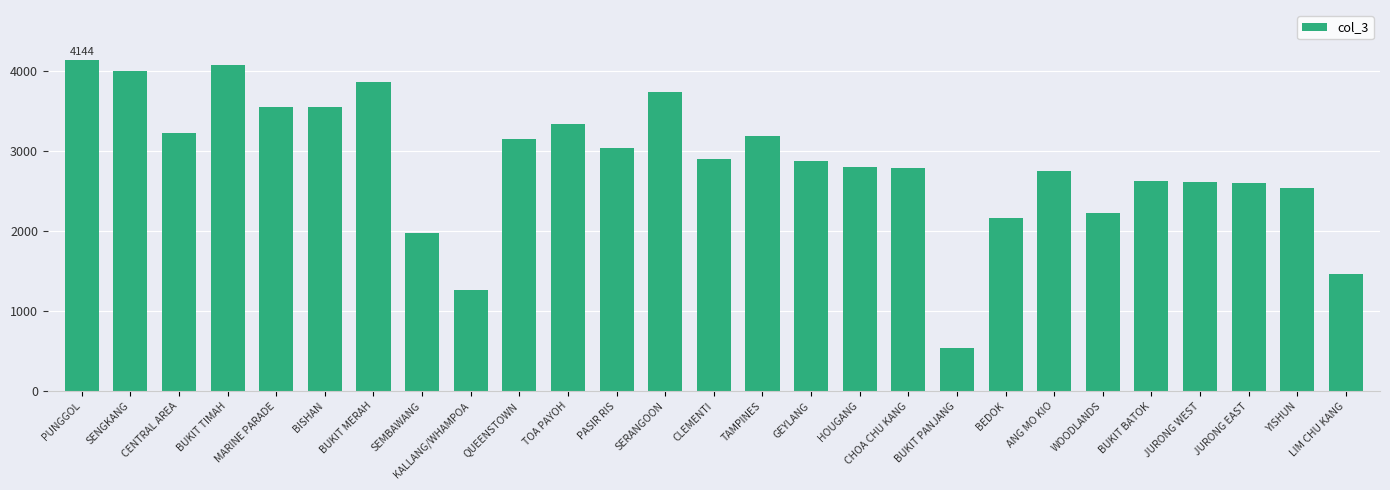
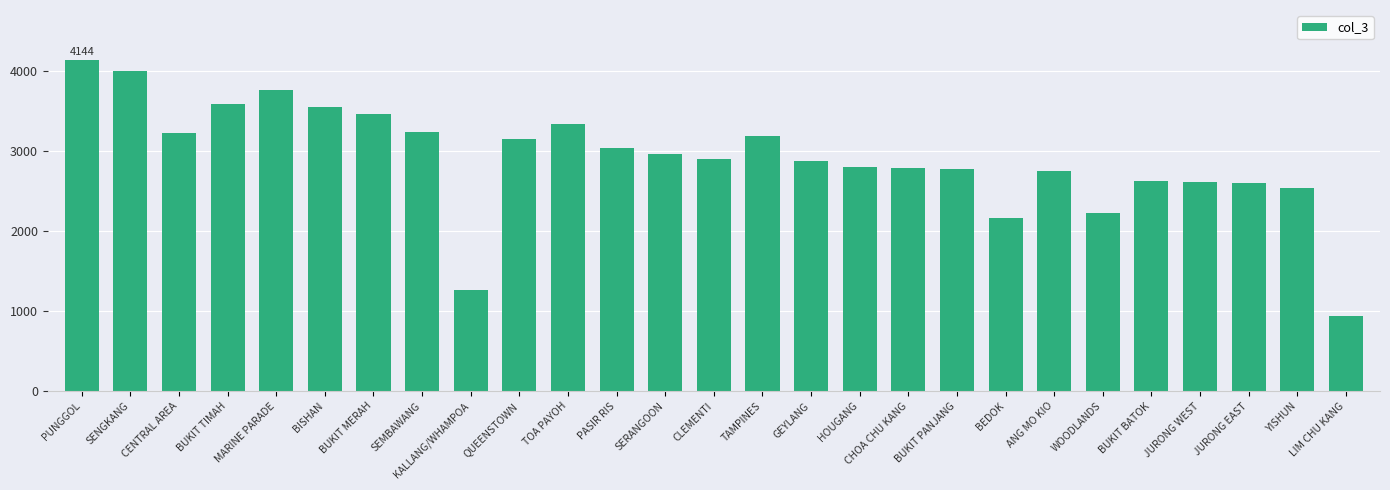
  {
    "SENGKANG": 4000,
    "CENTRAL AREA": 3200,
-   "BUKIT TIMAH": 4100,
-   "MARINE PARADE": 3600,
+   "BUKIT TIMAH": 3600,
+   "MARINE PARADE": 3800,
    "BISHAN": 3500,
-   "BUKIT MERAH": 3900,
-   "SEMBAWANG": 2000,
+   "BUKIT MERAH": 3500,
+   "SEMBAWANG": 3200,
    "KALLANG/WHAMPOA": 1300,
    "QUEENSTOWN": 3100,
    "TOA PAYOH": 3300,
    "PASIR RIS": 3000,
-   "SERANGOON": 3700,
+   "SERANGOON": 3000,
    "CLEMENTI": 2900,
    "TAMPINES": 3200,
    "GEYLANG": 2900,
    "HOUGANG": 2800,
    "CHOA CHU KANG": 2800,
-   "BUKIT PANJANG": 500,
+   "BUKIT PANJANG": 2800,
    "BEDOK": 2200,
    "ANG MO KIO": 2700,
    "WOODLANDS": 2200,
    "BUKIT BATOK": 2600,
    "JURONG WEST": 2600,
    "JURONG EAST": 2600,
    "YISHUN": 2500,
-   "LIM CHU KANG": 1500
+   "LIM CHU KANG": 900
  }
